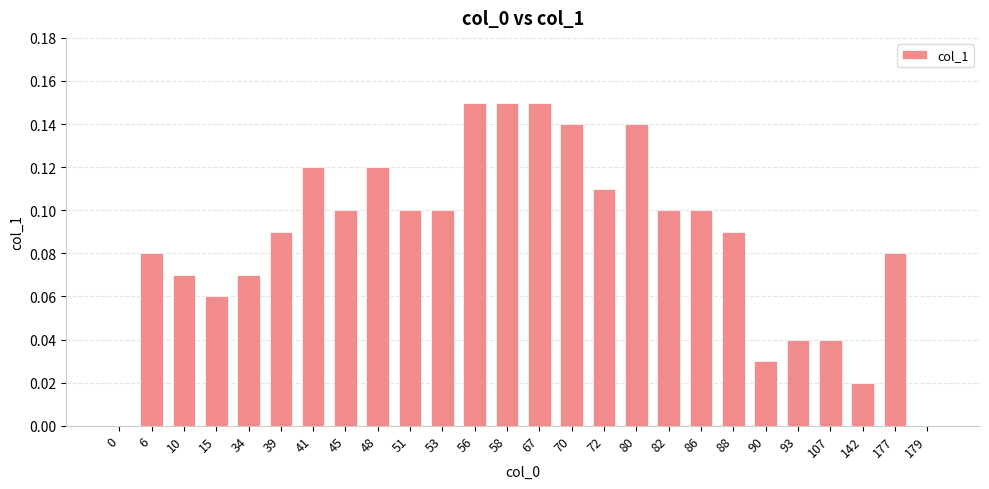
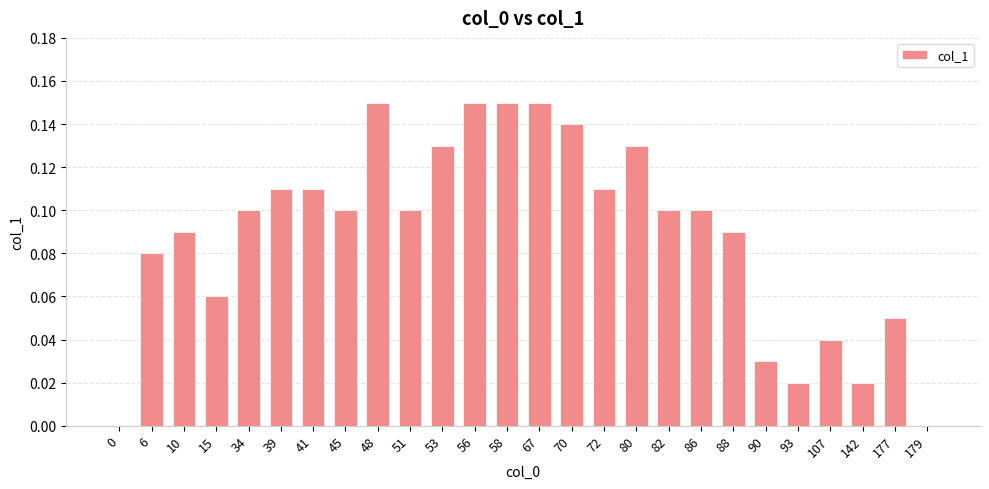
  {
    "0": 0.00,
    "6": 0.08,
-   "10": 0.07,
+   "10": 0.09,
    "15": 0.06,
-   "34": 0.07,
-   "39": 0.09,
-   "41": 0.12,
+   "34": 0.10,
+   "39": 0.11,
+   "41": 0.11,
    "45": 0.10,
-   "48": 0.12,
+   "48": 0.15,
    "51": 0.10,
-   "53": 0.10,
+   "53": 0.13,
    "56": 0.15,
    "58": 0.15,
    "67": 0.15,
    "70": 0.14,
    "72": 0.11,
-   "80": 0.14,
+   "80": 0.13,
    "82": 0.10,
    "86": 0.10,
    "88": 0.09,
    "90": 0.03,
-   "93": 0.04,
+   "93": 0.02,
    "107": 0.04,
    "142": 0.02,
-   "177": 0.08,
+   "177": 0.05,
    "179": 0.00
  }
